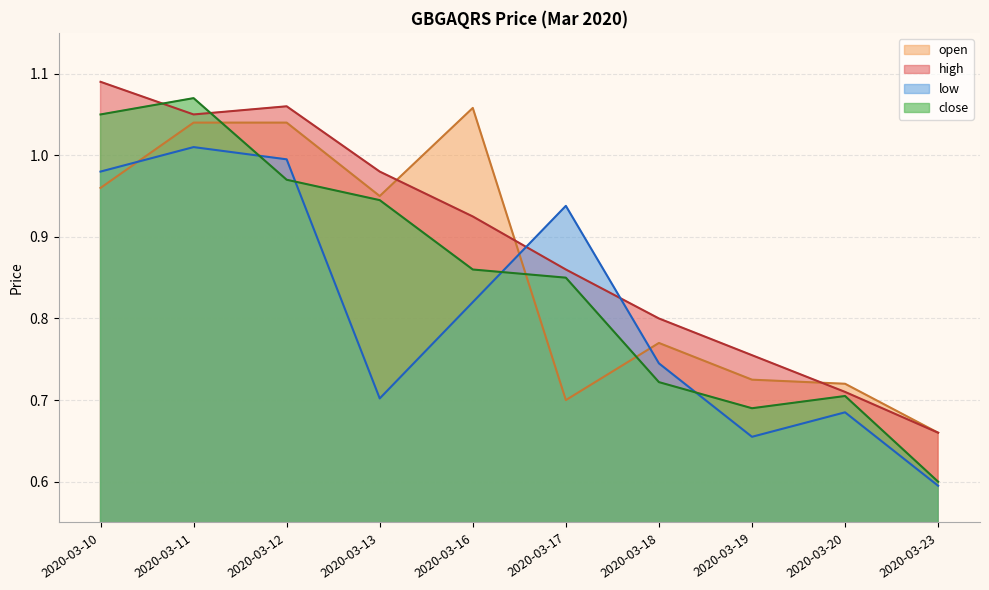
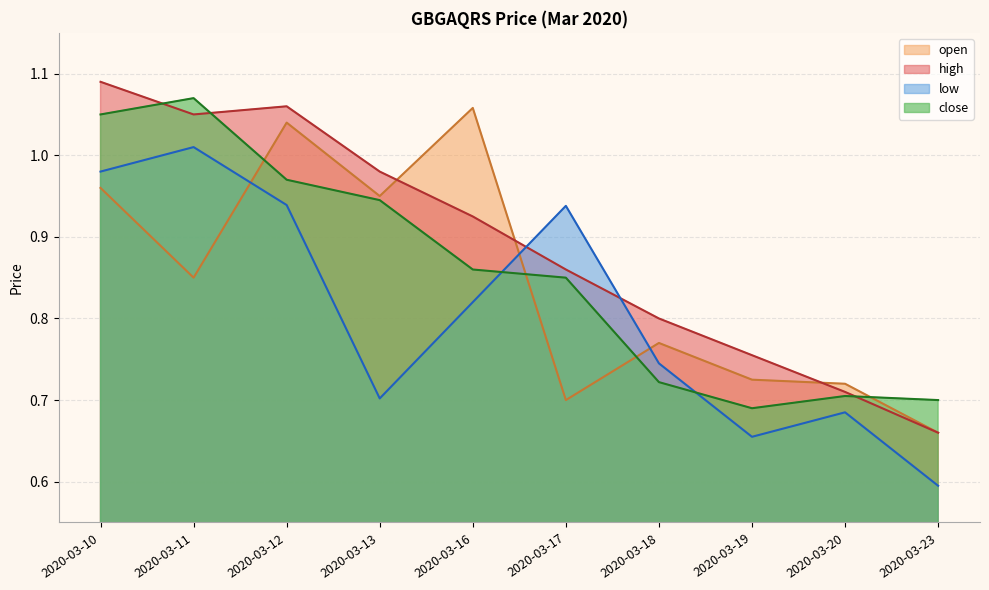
  {
    "open": {
      "2020-03-10": 0.96,
-     "2020-03-11": 1.04,
+     "2020-03-11": 0.85,
      "2020-03-12": 1.04,
      "2020-03-13": 0.95,
      "2020-03-16": 1.06,
      "2020-03-17": 0.70,
      "2020-03-18": 0.77,
      "2020-03-19": 0.73,
      "2020-03-20": 0.72
    },
    "high": {
      "2020-03-10": 1.09,
      "2020-03-11": 1.05,
      "2020-03-12": 1.06,
      "2020-03-13": 0.98,
      "2020-03-16": 0.93,
      "2020-03-17": 0.86,
      "2020-03-18": 0.80,
      "2020-03-19": 0.76,
      "2020-03-20": 0.71
    },
    "low": {
      "2020-03-10": 0.98,
      "2020-03-11": 1.01,
-     "2020-03-12": 1.00,
+     "2020-03-12": 0.94,
      "2020-03-13": 0.70,
      "2020-03-16": 0.82,
      "2020-03-17": 0.94,
      "2020-03-18": 0.75,
      "2020-03-19": 0.66,
      "2020-03-20": 0.69,
      "2020-03-23": 0.60
    },
    "close": {
      "2020-03-10": 1.05,
      "2020-03-11": 1.07,
      "2020-03-12": 0.97,
      "2020-03-13": 0.95,
      "2020-03-16": 0.86,
      "2020-03-17": 0.85,
      "2020-03-18": 0.72,
      "2020-03-19": 0.69,
      "2020-03-20": 0.71,
-     "2020-03-23": 0.6
+     "2020-03-23": 0.7
    }
  }
